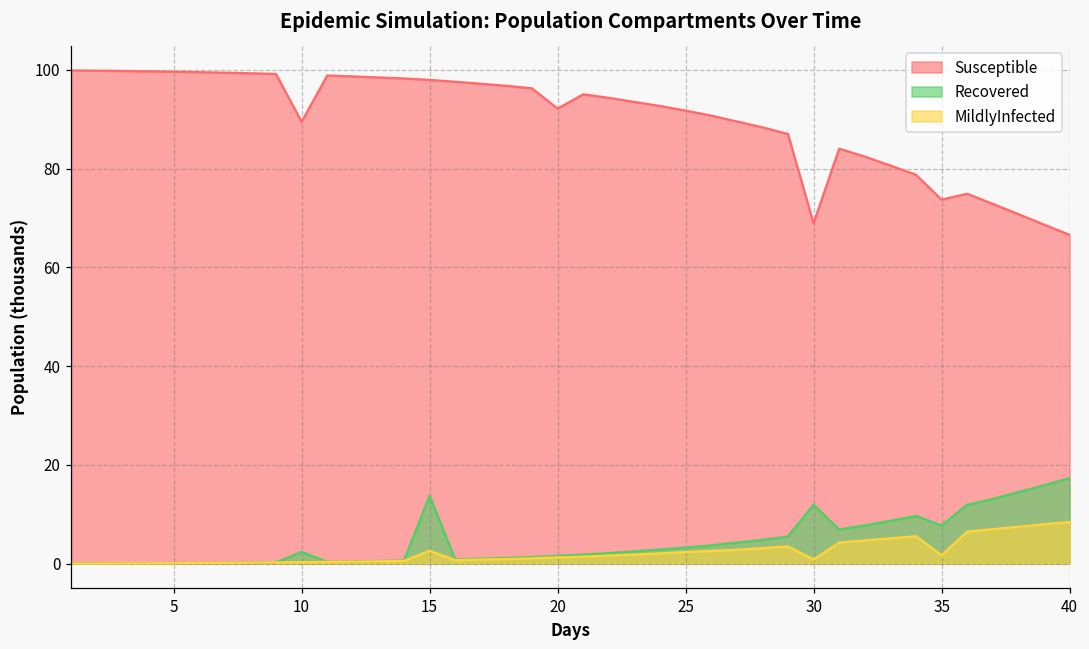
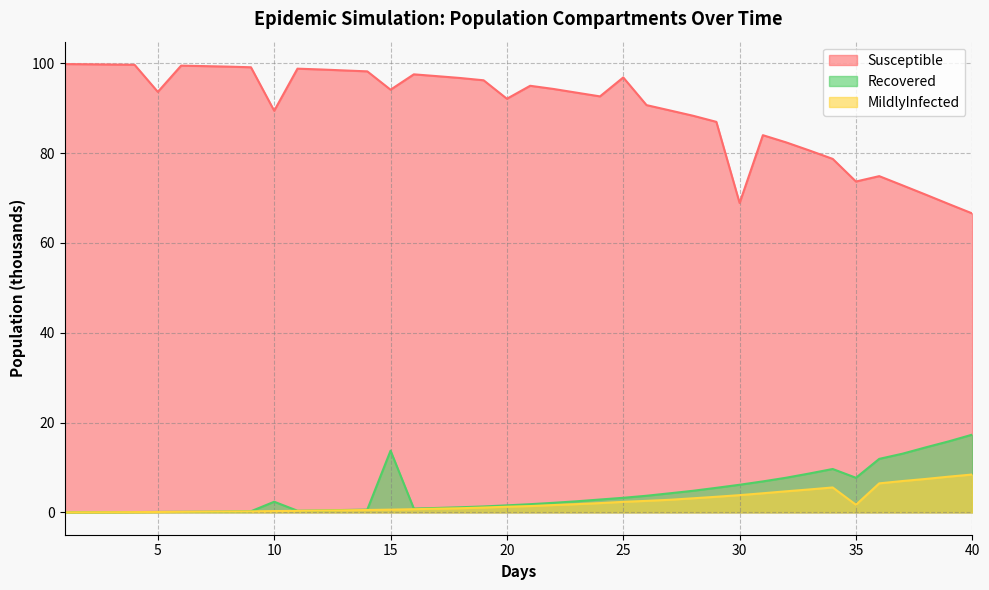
  {
    "Susceptible": {
-     "5": 100,
+     "5": 94,
      "10": 89,
-     "15": 98,
+     "15": 94,
      "20": 92,
-     "25": 92,
+     "25": 97,
      "30": 69,
      "35": 74,
      "40": 67
    },
    "Recovered": {
      "10": 2,
      "15": 14,
      "25": 3,
-     "30": 12,
+     "30": 6,
      "35": 8,
      "40": 17
    },
    "MildlyInfected": {
      "10": 0,
-     "15": 3,
+     "15": 1,
      "25": 2,
-     "30": 1,
+     "30": 4,
      "35": 2,
      "40": 8
    }
  }
